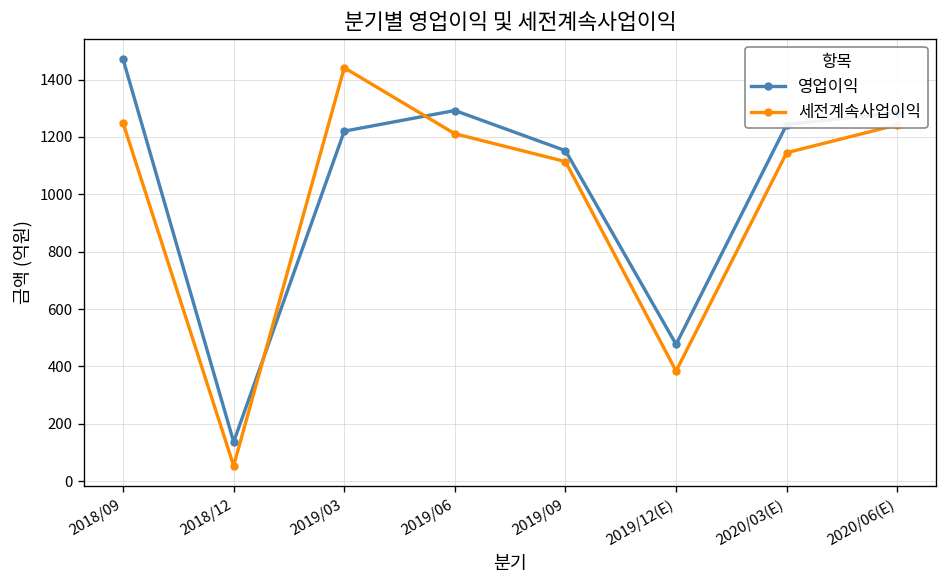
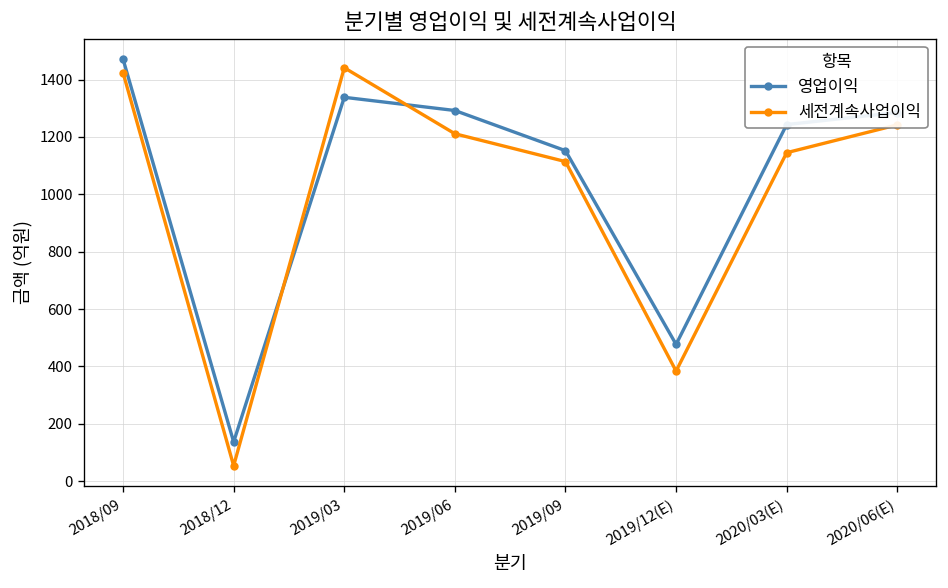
  {
    "영업이익": {
      "2018/09": 1470,
      "2018/12": 140,
-     "2019/03": 1220,
+     "2019/03": 1340,
      "2019/06": 1290,
      "2019/09": 1150,
      "2019/12(E)": 480
    },
    "세전계속사업이익": {
-     "2018/09": 1250,
+     "2018/09": 1420,
      "2018/12": 50,
      "2019/03": 1440,
      "2019/06": 1210,
      "2019/09": 1110,
      "2019/12(E)": 380,
      "2020/03(E)": 1150
    }
  }
